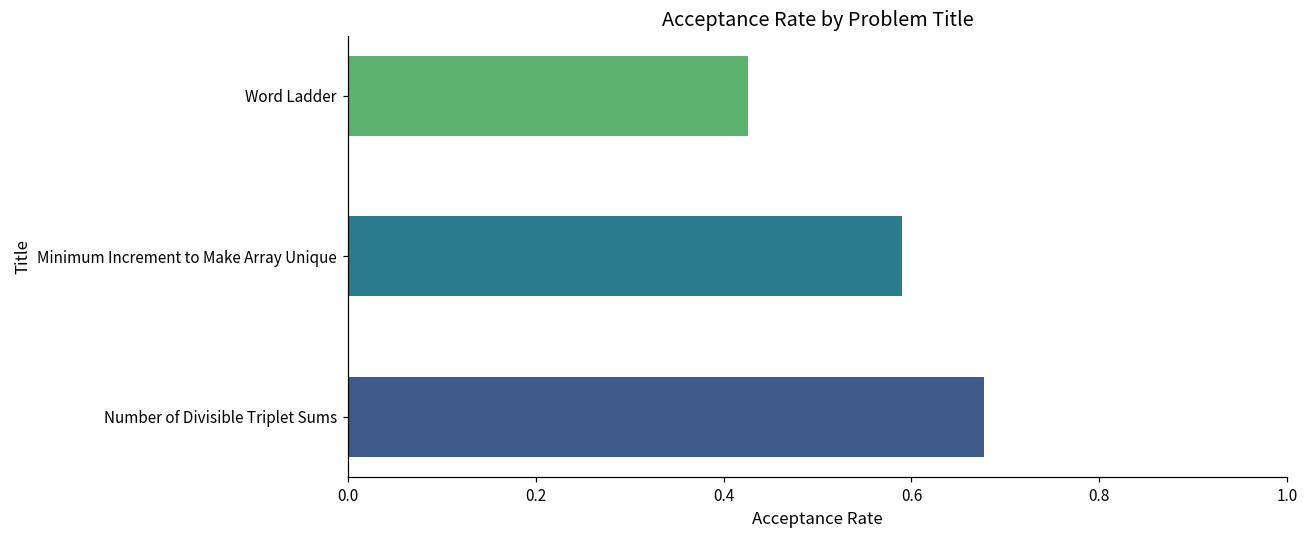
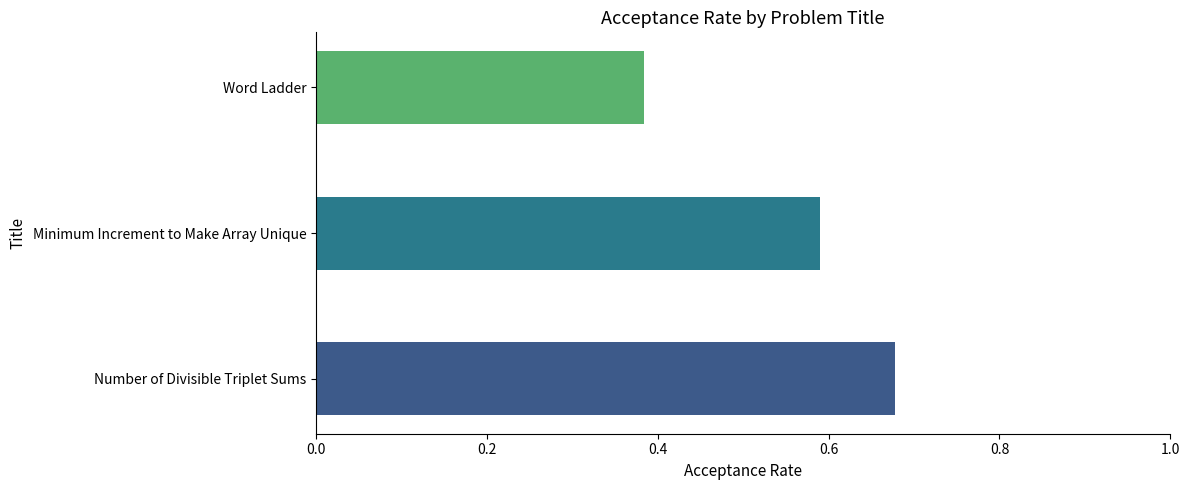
  {
-   "Word Ladder": 0.43,
+   "Word Ladder": 0.38,
    "Minimum Increment to Make Array Unique": 0.59,
    "Number of Divisible Triplet Sums": 0.68
  }
